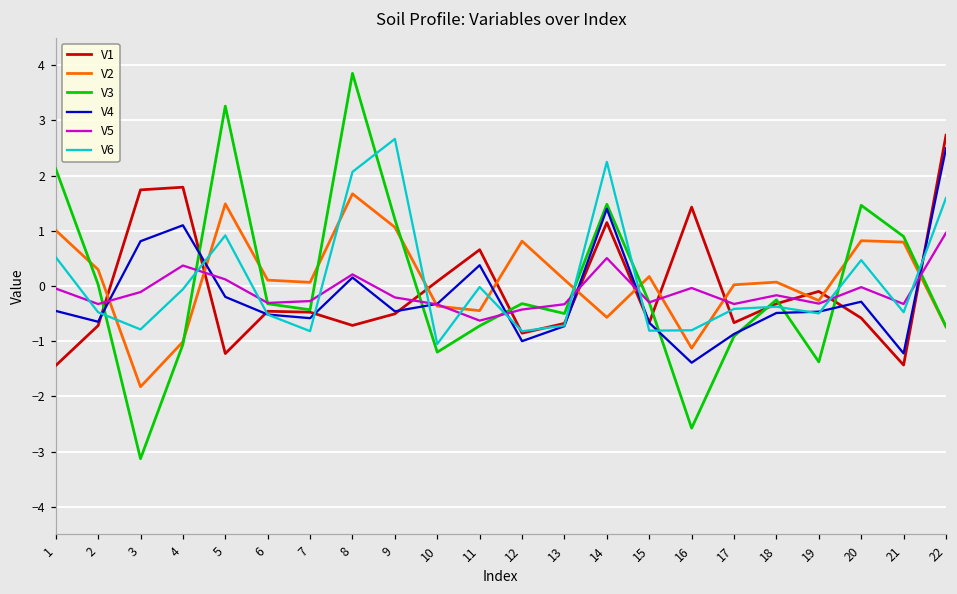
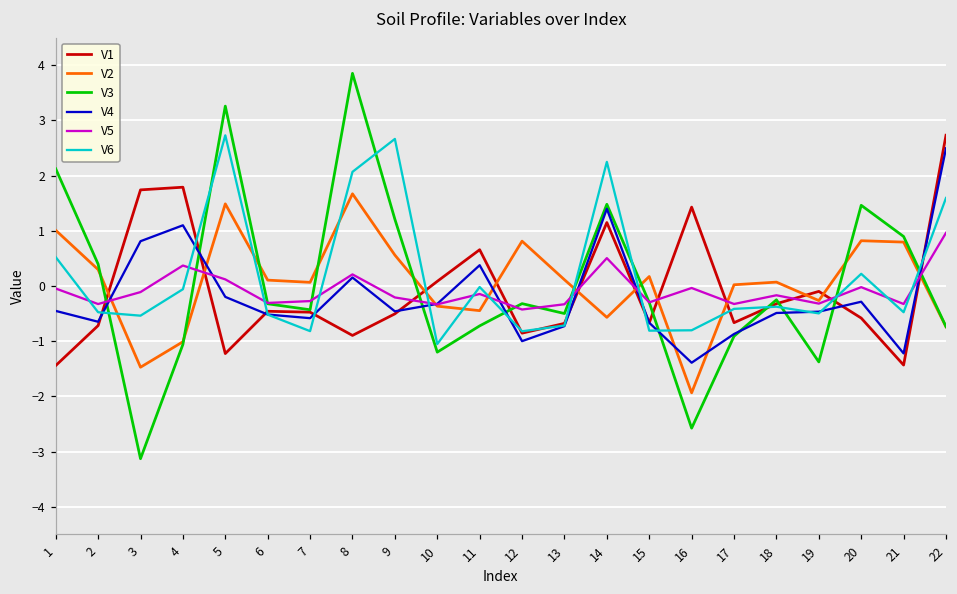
  {
    "V1": {
      "1": -1.4,
      "2": -0.7,
      "3": 1.7,
      "4": 1.8,
      "5": -1.2,
      "6": -0.5,
-     "8": -0.7,
+     "8": -0.9,
      "10": 0.1,
      "11": 0.7,
      "14": 1.1,
      "16": 1.4,
      "17": -0.7,
      "18": -0.3,
      "19": -0.1,
      "20": -0.6,
      "21": -1.4,
      "22": 2.7
    },
    "V2": {
      "1": 1.0,
      "2": 0.3,
-     "3": -1.8,
+     "3": -1.5,
      "5": 1.5,
      "6": 0.1,
      "7": 0.1,
      "8": 1.7,
-     "9": 1.1,
+     "9": 0.6,
      "11": -0.4,
      "12": 0.8,
      "13": 0.1,
      "14": -0.6,
      "15": 0.2,
-     "16": -1.1,
+     "16": -1.9,
      "17": 0.0,
      "18": 0.1,
      "19": -0.3,
      "20": 0.8,
      "21": 0.8
    },
    "V3": {
      "1": 2.1,
-     "2": 0.0,
+     "2": 0.4,
      "3": -3.1,
      "5": 3.3,
      "8": 3.9,
      "9": 1.2,
      "10": -1.2,
      "11": -0.7,
      "12": -0.3,
      "13": -0.5,
      "14": 1.5,
      "16": -2.6,
      "18": -0.3,
      "19": -1.4,
      "20": 1.5,
      "21": 0.9
    },
    "V4": {
      "1": -0.5,
      "2": -0.6,
      "3": 0.8,
      "4": 1.1,
      "5": -0.2,
      "7": -0.6,
      "8": 0.2,
      "11": 0.4,
      "12": -1.0,
      "14": 1.4,
      "16": -1.4,
      "18": -0.5,
      "20": -0.3,
      "21": -1.2,
      "22": 2.5
    },
    "V5": {
      "1": 0.0,
      "2": -0.3,
      "3": -0.1,
      "4": 0.4,
      "5": 0.1,
      "7": -0.3,
      "8": 0.2,
      "9": -0.2,
-     "11": -0.6,
+     "11": -0.1,
      "12": -0.4,
      "13": -0.3,
      "14": 0.5,
      "16": 0.0,
      "17": -0.3,
      "18": -0.2,
      "19": -0.3,
      "20": 0.0,
      "21": -0.3,
      "22": 1.0
    },
    "V6": {
      "1": 0.5,
      "2": -0.5,
-     "3": -0.8,
+     "3": -0.5,
      "4": -0.1,
-     "5": 0.9,
+     "5": 2.7,
      "7": -0.8,
      "8": 2.1,
      "9": 2.7,
      "10": -1.1,
      "11": 0.0,
      "14": 2.2,
      "15": -0.8,
      "16": -0.8,
      "17": -0.4,
      "18": -0.4,
-     "20": 0.5,
+     "20": 0.2,
      "21": -0.5,
      "22": 1.6
    }
  }
